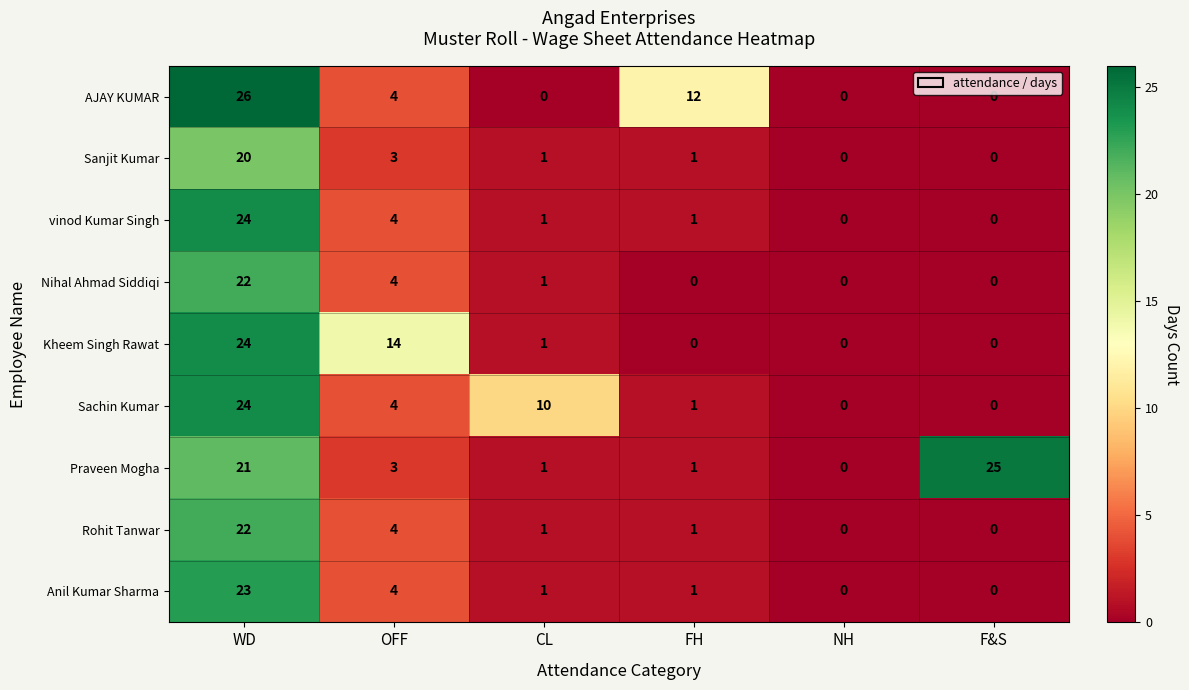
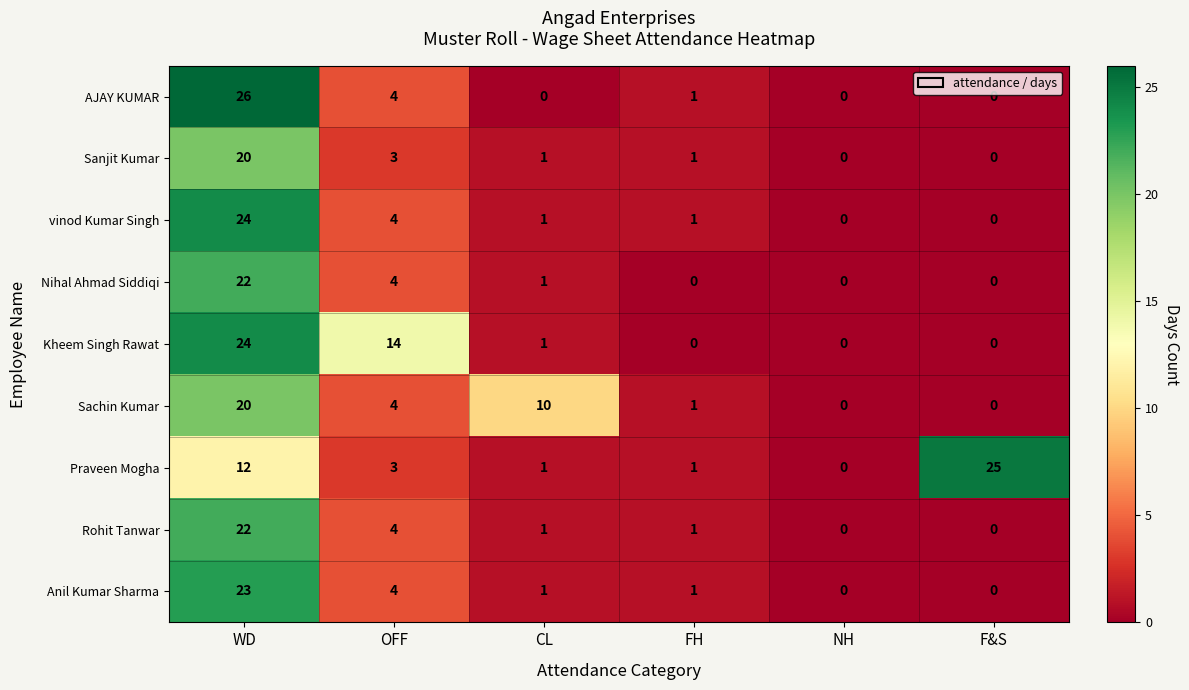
  {
    "AJAY KUMAR": {
      "WD": 26,
      "OFF": 4,
      "CL": 0,
-     "FH": 12,
+     "FH": 1,
      "NH": 0
    },
    "Sanjit Kumar": {
      "WD": 20,
      "OFF": 3,
      "CL": 1,
      "FH": 1,
      "NH": 0,
      "F&S": 0
    },
    "vinod Kumar Singh": {
      "WD": 24,
      "OFF": 4,
      "CL": 1,
      "FH": 1,
      "NH": 0,
      "F&S": 0
    },
    "Nihal Ahmad Siddiqi": {
      "WD": 22,
      "OFF": 4,
      "CL": 1,
      "FH": 0,
      "NH": 0,
      "F&S": 0
    },
    "Kheem Singh Rawat": {
      "WD": 24,
      "OFF": 14,
      "CL": 1,
      "FH": 0,
      "NH": 0,
      "F&S": 0
    },
    "Sachin Kumar": {
-     "WD": 24,
+     "WD": 20,
      "OFF": 4,
      "CL": 10,
      "FH": 1,
      "NH": 0,
      "F&S": 0
    },
    "Praveen Mogha": {
-     "WD": 21,
+     "WD": 12,
      "OFF": 3,
      "CL": 1,
      "FH": 1,
      "NH": 0,
      "F&S": 25
    },
    "Rohit Tanwar": {
      "WD": 22,
      "OFF": 4,
      "CL": 1,
      "FH": 1,
      "NH": 0,
      "F&S": 0
    },
    "Anil Kumar Sharma": {
      "WD": 23,
      "OFF": 4,
      "CL": 1,
      "FH": 1,
      "NH": 0,
      "F&S": 0
    }
  }
